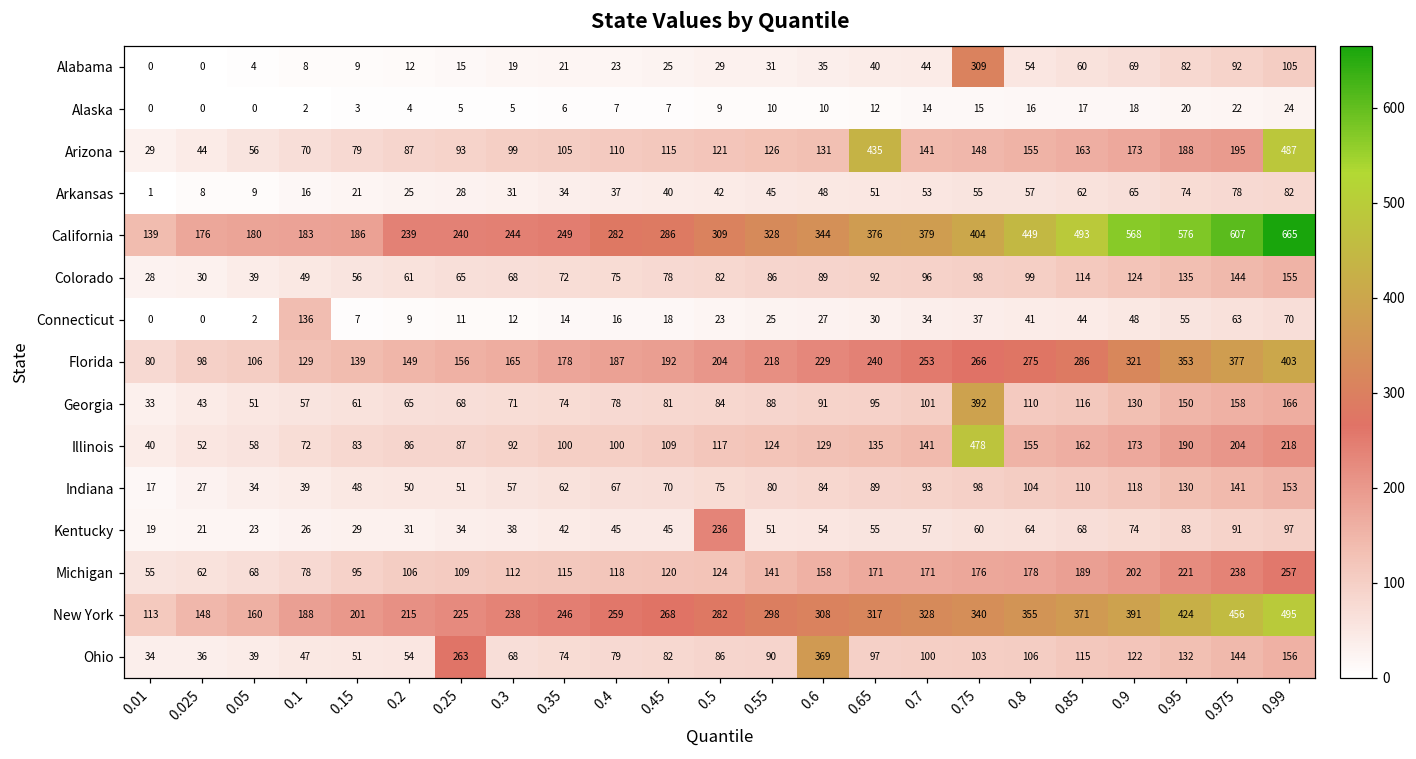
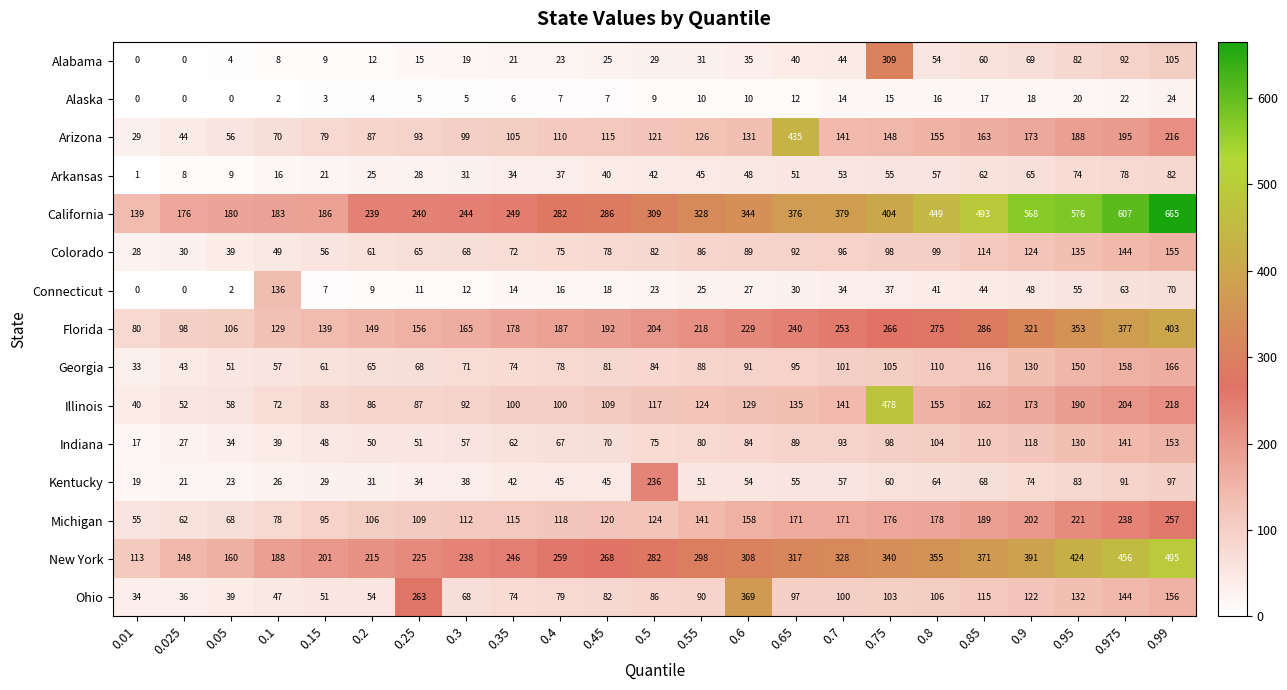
  {
    "Arizona": {
      "0.01": 29,
      "0.025": 44,
      "0.05": 56,
      "0.1": 70,
      "0.15": 79,
      "0.2": 87,
      "0.25": 93,
      "0.3": 99,
      "0.35": 105,
      "0.4": 110,
      "0.45": 115,
      "0.5": 121,
      "0.55": 126,
      "0.6": 131,
      "0.65": 435,
      "0.7": 141,
      "0.75": 148,
      "0.8": 155,
      "0.85": 163,
      "0.9": 173,
      "0.95": 188,
      "0.975": 195,
-     "0.99": 487
+     "0.99": 216
    },
    "Georgia": {
      "0.01": 33,
      "0.025": 43,
      "0.05": 51,
      "0.1": 57,
      "0.15": 61,
      "0.2": 65,
      "0.25": 68,
      "0.3": 71,
      "0.35": 74,
      "0.4": 78,
      "0.45": 81,
      "0.5": 84,
      "0.55": 88,
      "0.6": 91,
      "0.65": 95,
      "0.7": 101,
-     "0.75": 392,
+     "0.75": 105,
      "0.8": 110,
      "0.85": 116,
      "0.9": 130,
      "0.95": 150,
      "0.975": 158,
      "0.99": 166
    }
  }
